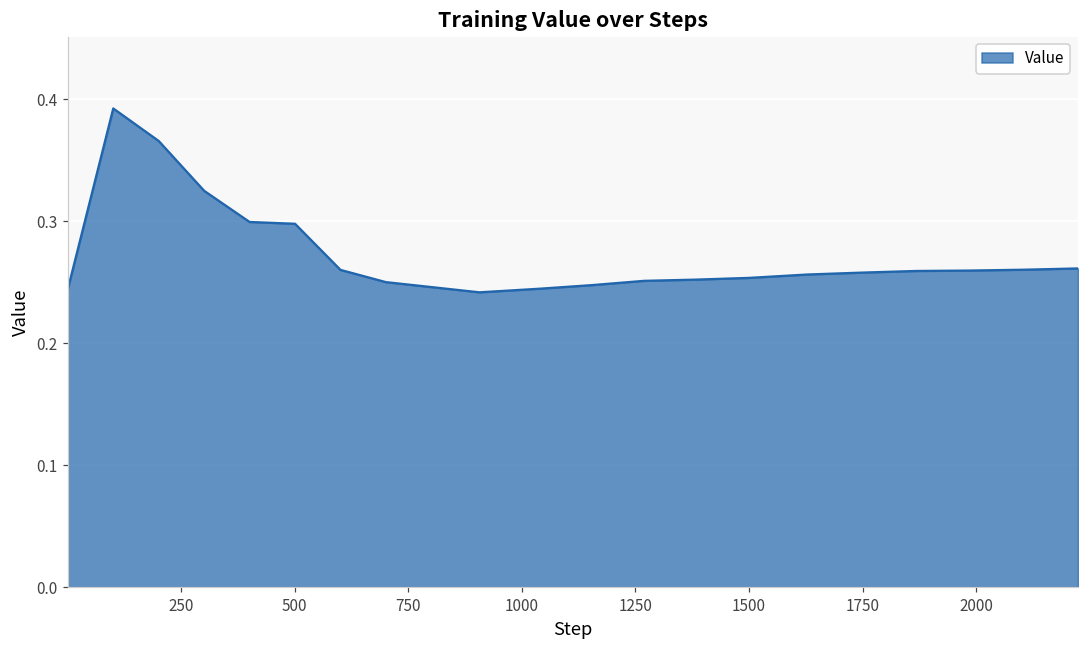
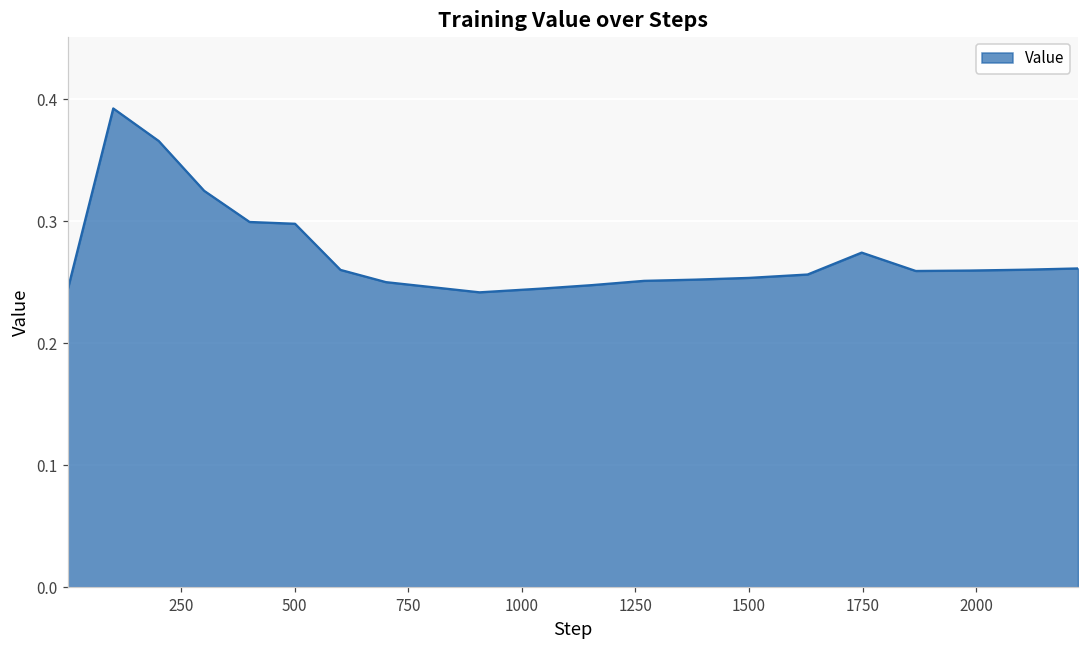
  {
    "500": 0.298,
    "1500": 0.254,
-   "1750": 0.258
+   "1750": 0.274
  }
